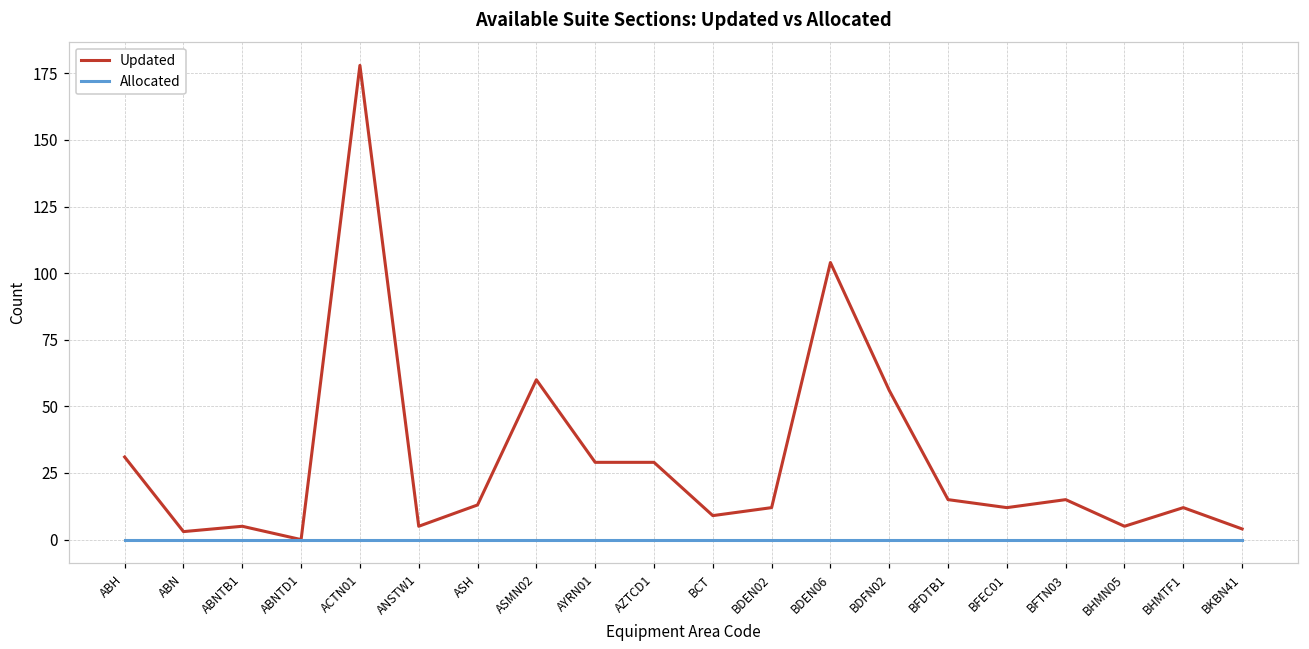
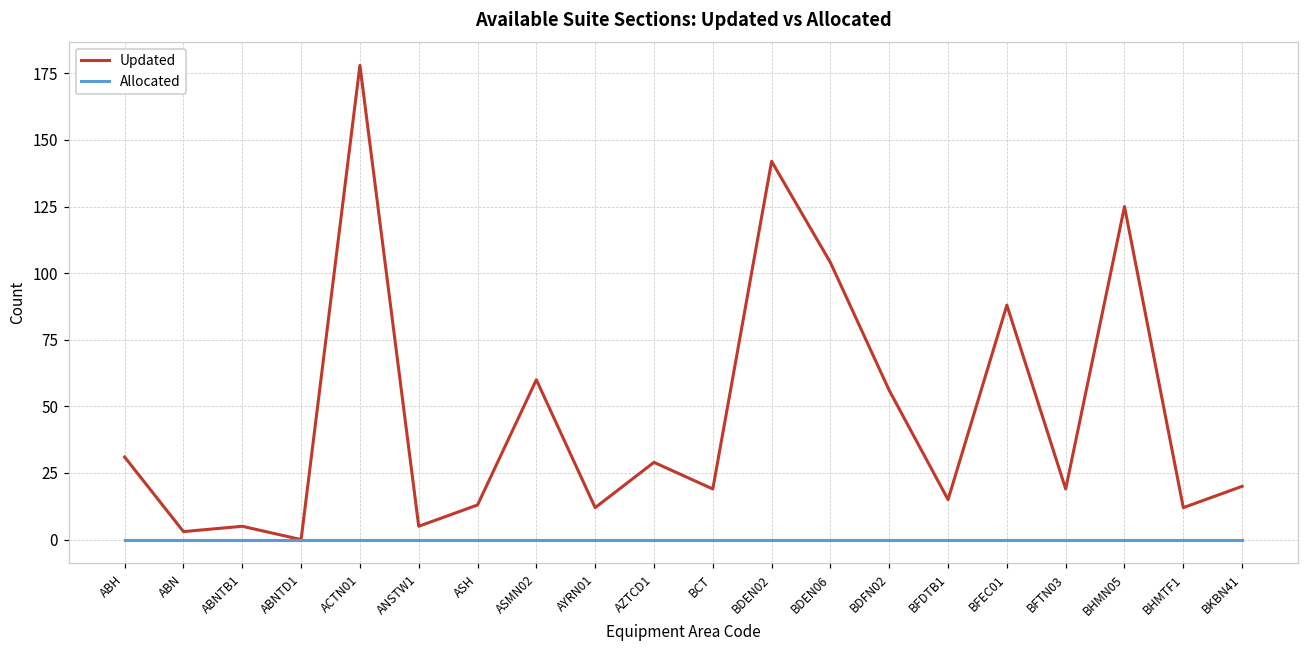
  {
    "Updated": {
      "ABH": 31,
      "ABN": 3,
      "ABNTB1": 5,
      "ACTN01": 178,
      "ANSTW1": 5,
      "ASH": 13,
      "ASMN02": 60,
-     "AYRN01": 29,
+     "AYRN01": 12,
      "AZTCD1": 29,
-     "BCT": 9,
-     "BDEN02": 12,
+     "BCT": 19,
+     "BDEN02": 142,
      "BDEN06": 104,
      "BDFN02": 56,
      "BFDTB1": 15,
-     "BFEC01": 12,
-     "BFTN03": 15,
-     "BHMN05": 5,
+     "BFEC01": 88,
+     "BFTN03": 19,
+     "BHMN05": 125,
      "BHMTF1": 12,
-     "BKBN41": 4
+     "BKBN41": 20
    },
    "Allocated": {
      "ABH": 0,
      "ABN": 0,
      "ABNTB1": 0,
      "ACTN01": 0,
      "ANSTW1": 0,
      "ASH": 0,
      "ASMN02": 0,
      "AYRN01": 0,
      "AZTCD1": 0,
      "BCT": 0,
      "BDEN02": 0,
      "BDEN06": 0,
      "BDFN02": 0,
      "BFDTB1": 0,
      "BFEC01": 0,
      "BFTN03": 0,
      "BHMN05": 0,
      "BHMTF1": 0,
      "BKBN41": 0
    }
  }
